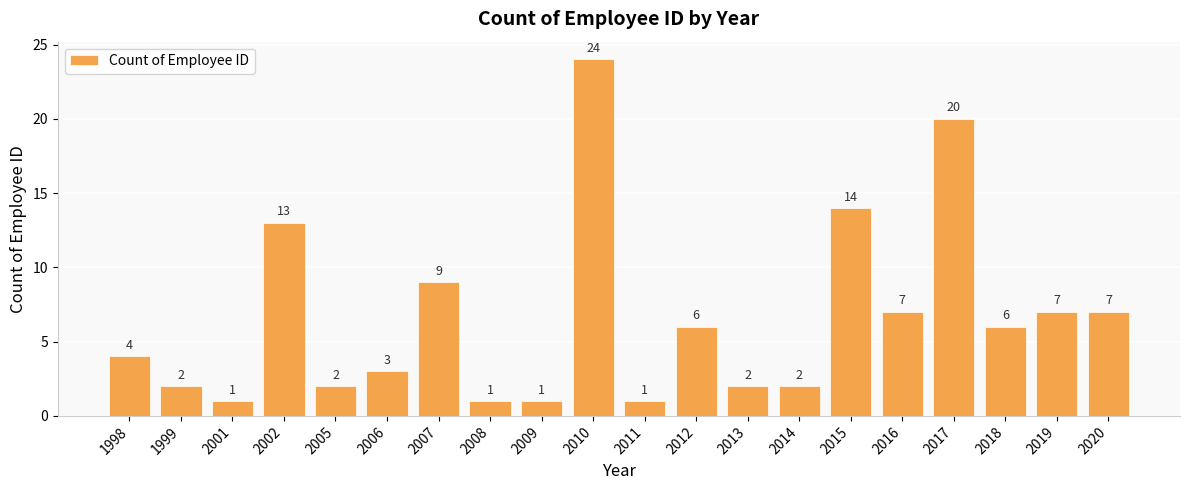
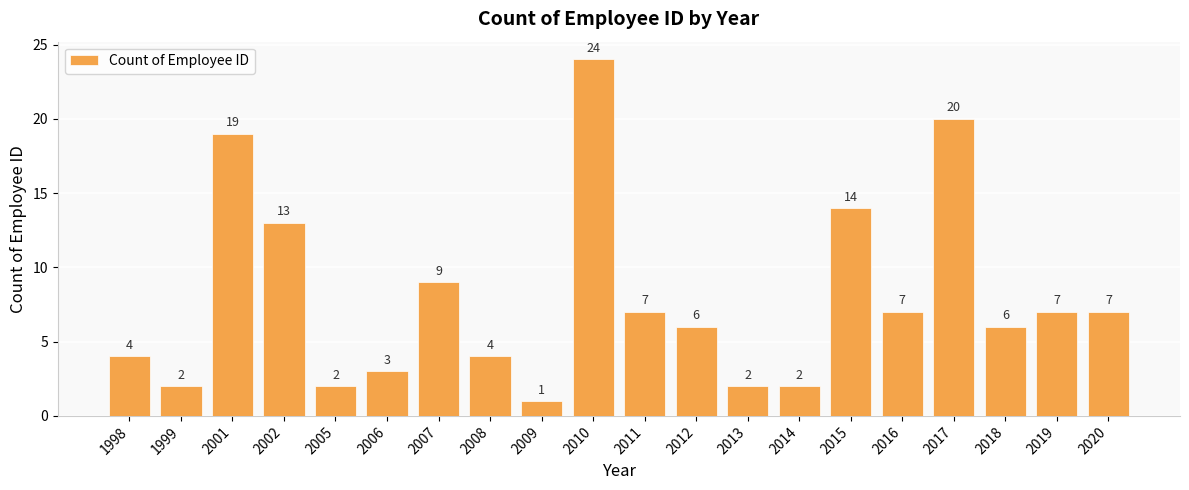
  {
    "1998": 4,
    "1999": 2,
-   "2001": 1,
+   "2001": 19,
    "2002": 13,
    "2005": 2,
    "2006": 3,
    "2007": 9,
-   "2008": 1,
+   "2008": 4,
    "2009": 1,
    "2010": 24,
-   "2011": 1,
+   "2011": 7,
    "2012": 6,
    "2013": 2,
    "2014": 2,
    "2015": 14,
    "2016": 7,
    "2017": 20,
    "2018": 6,
    "2019": 7,
    "2020": 7
  }
